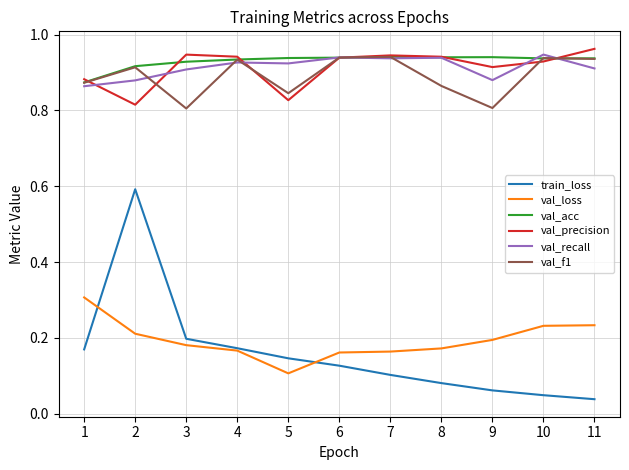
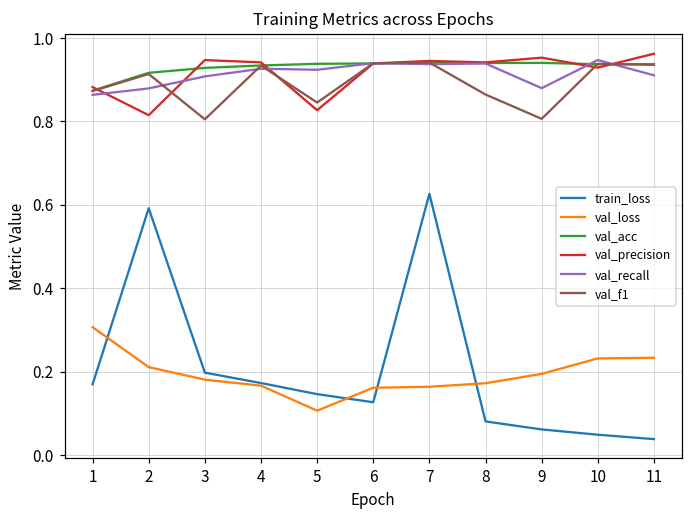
  {
    "train_loss": {
      "1": 0.17,
      "2": 0.59,
      "3": 0.20,
      "5": 0.15,
      "6": 0.13,
-     "7": 0.10,
+     "7": 0.63,
      "8": 0.08,
      "9": 0.06,
      "10": 0.05,
      "11": 0.04
    },
    "val_loss": {
      "1": 0.31,
      "2": 0.21,
      "3": 0.18,
      "5": 0.11,
      "6": 0.16,
      "7": 0.16,
      "8": 0.17,
      "9": 0.19,
      "10": 0.23,
      "11": 0.23
    },
    "val_acc": {
      "3": 0.93,
      "5": 0.94,
      "9": 0.94
    },
    "val_precision": {
      "1": 0.88,
      "2": 0.82,
      "3": 0.95,
      "4": 0.94,
      "5": 0.83,
-     "9": 0.91,
+     "9": 0.95,
      "10": 0.93,
      "11": 0.96
    },
    "val_recall": {
      "1": 0.86,
      "2": 0.88,
      "3": 0.91,
      "4": 0.93,
      "5": 0.92,
      "9": 0.88,
      "10": 0.95,
      "11": 0.91
    },
    "val_f1": {
      "3": 0.81,
      "5": 0.85,
      "8": 0.86,
      "9": 0.81
    }
  }
